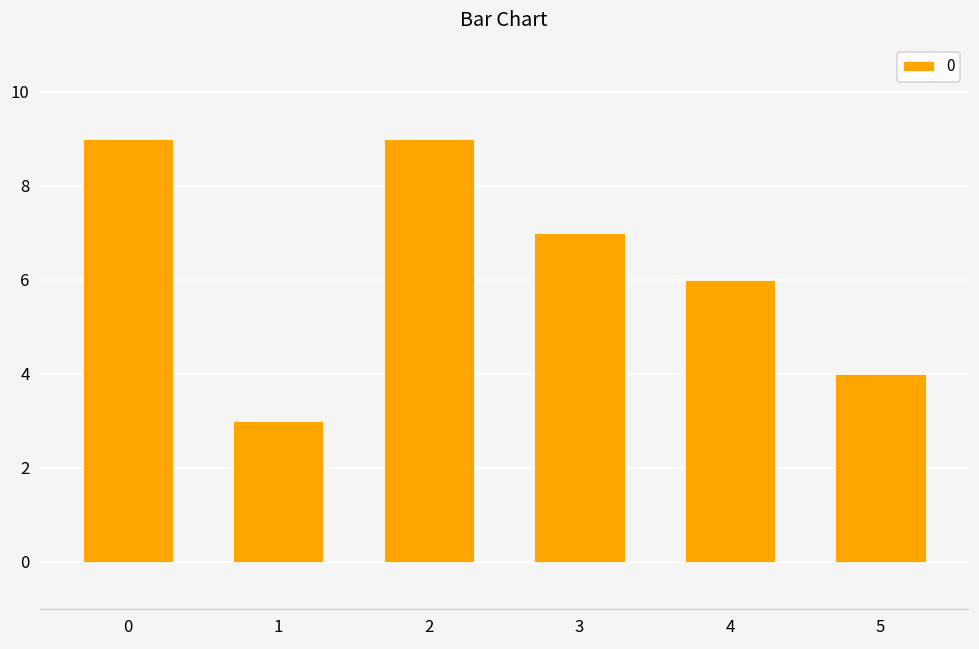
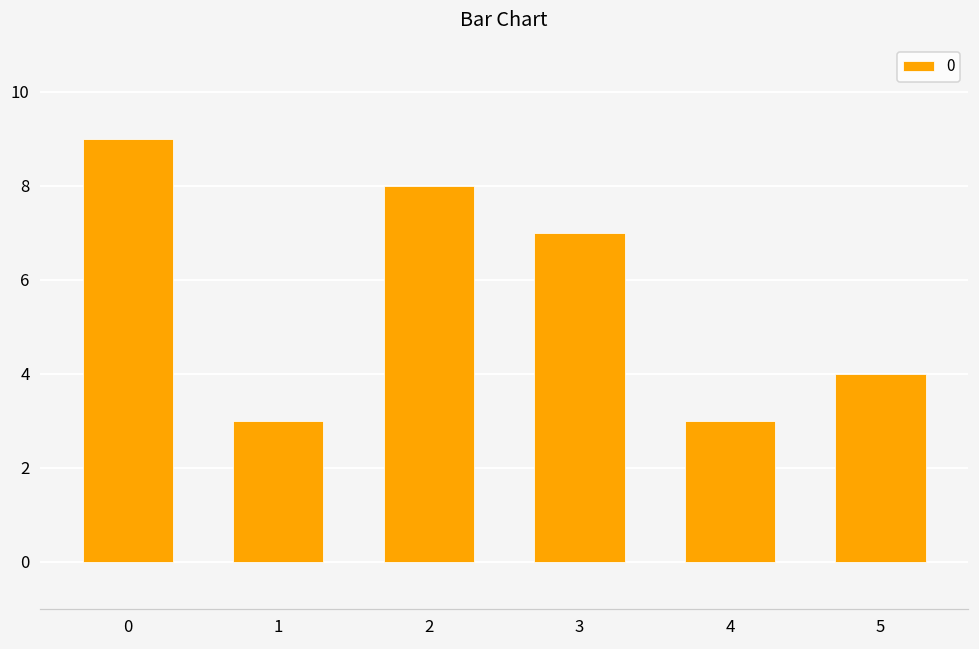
  {
    "0": 9,
    "1": 3,
-   "2": 9,
+   "2": 8,
    "3": 7,
-   "4": 6,
+   "4": 3,
    "5": 4
  }
